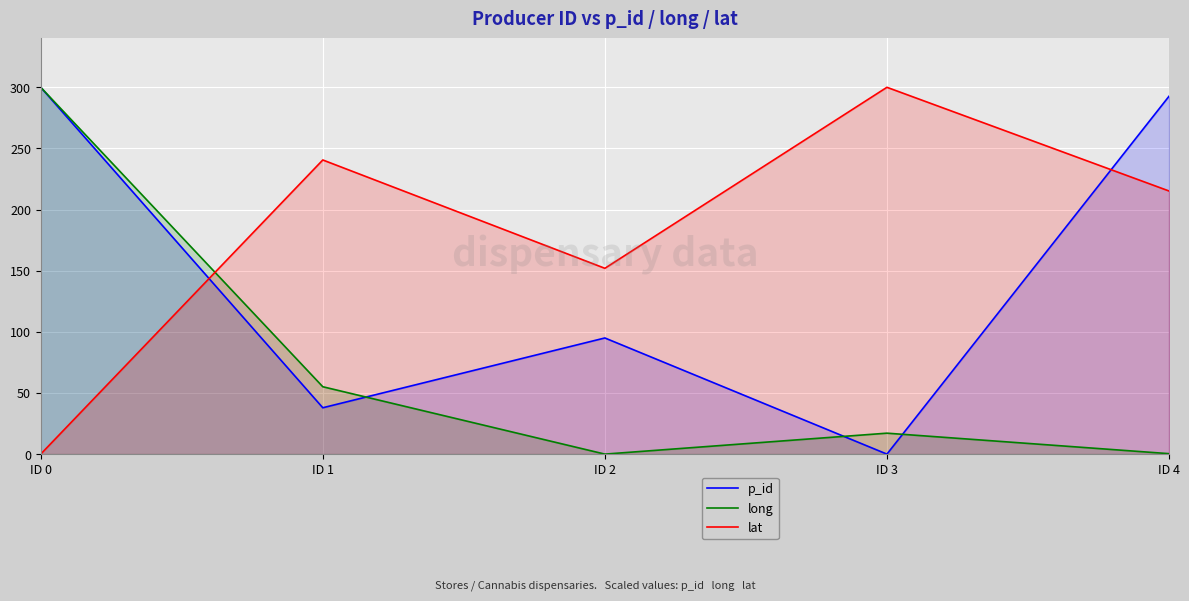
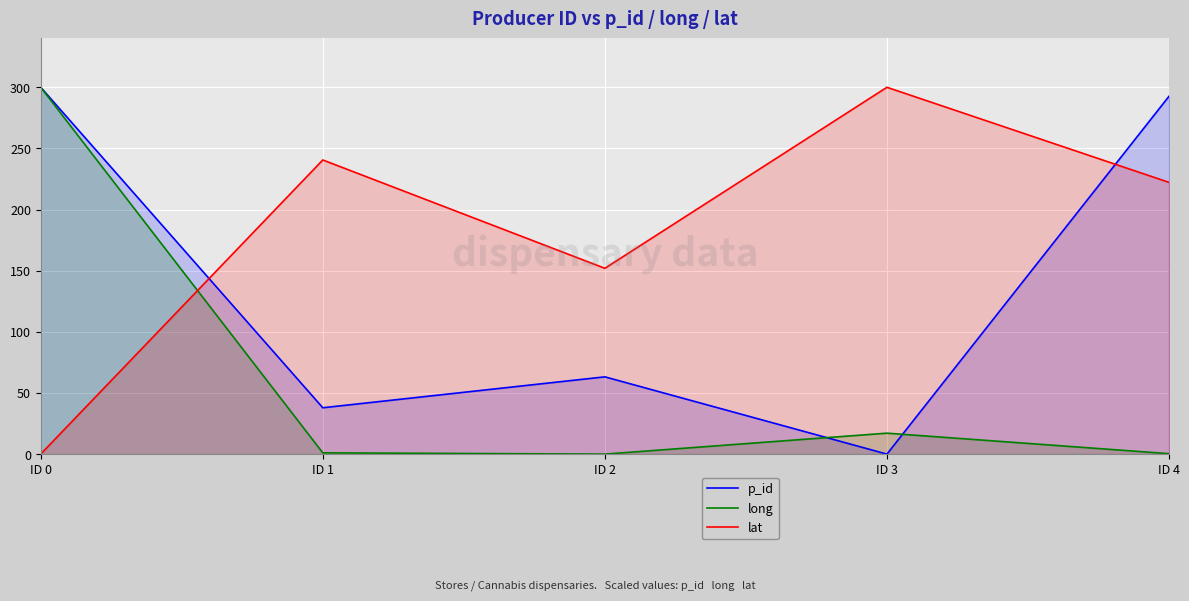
  {
    "p_id": {
      "ID 1": 38,
-     "ID 2": 95,
+     "ID 2": 63,
      "ID 3": 0,
      "ID 4": 293
    },
    "long": {
-     "ID 1": 55,
+     "ID 1": 1,
      "ID 2": 0,
      "ID 3": 17,
      "ID 4": 0
    },
    "lat": {
      "ID 0": 0,
      "ID 1": 241,
      "ID 2": 152,
      "ID 3": 300,
-     "ID 4": 215
+     "ID 4": 222
    }
  }
